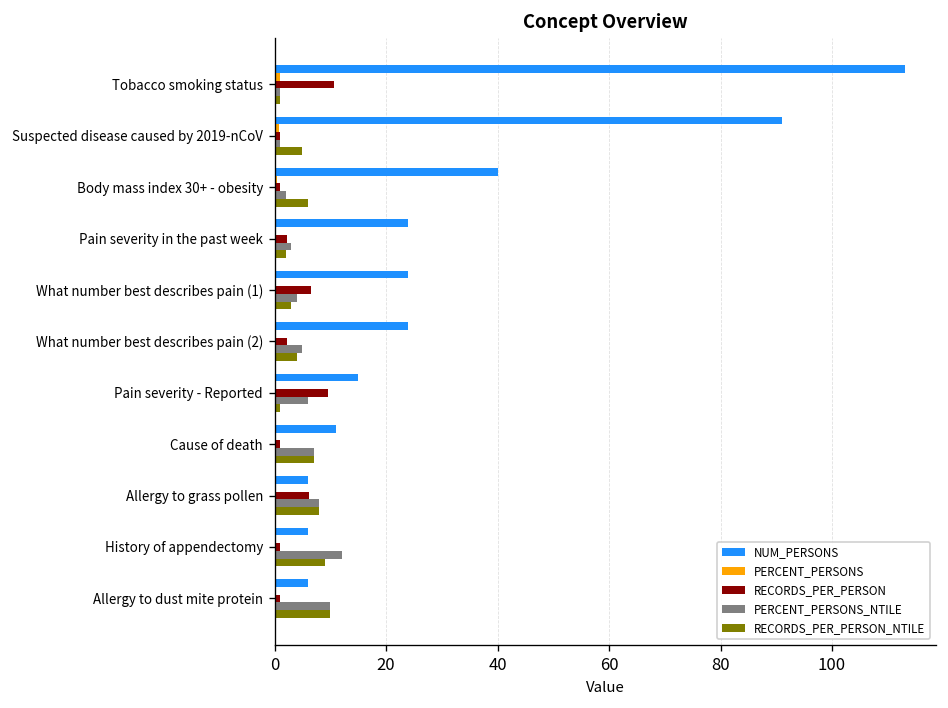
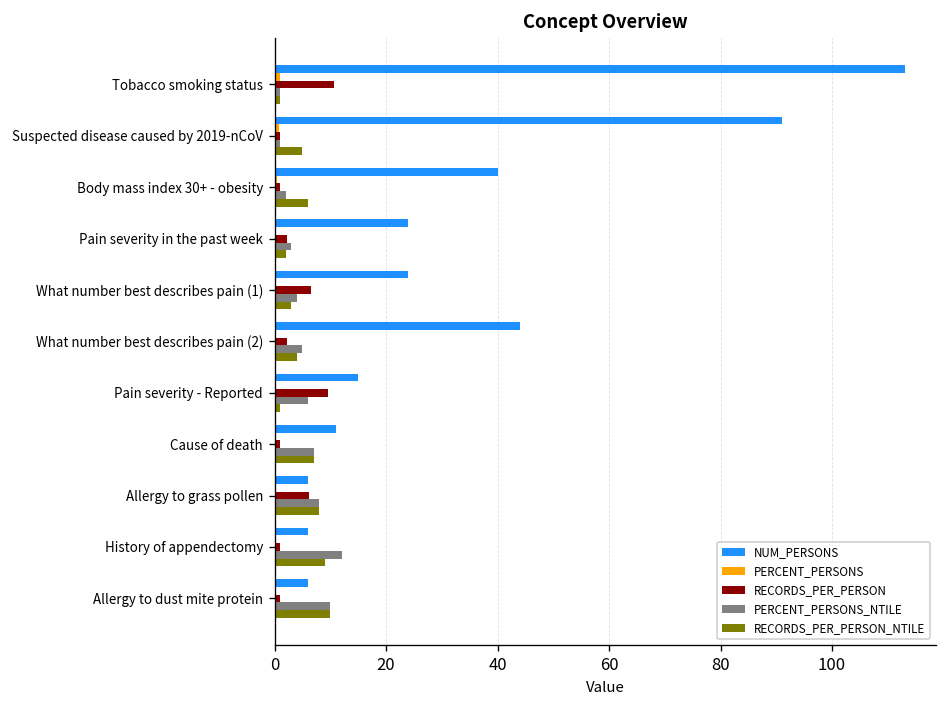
  {
    "NUM_PERSONS": {
      "Tobacco smoking status": 113,
      "Suspected disease caused by 2019-nCoV": 91,
      "Body mass index 30+ - obesity": 40,
      "Pain severity in the past week": 24,
      "What number best describes pain (1)": 24,
-     "What number best describes pain (2)": 24,
+     "What number best describes pain (2)": 44,
      "Pain severity - Reported": 15,
      "Cause of death": 11,
      "Allergy to grass pollen": 6,
      "History of appendectomy": 6,
      "Allergy to dust mite protein": 6
    },
    "PERCENT_PERSONS": {
      "Tobacco smoking status": 1,
      "Suspected disease caused by 2019-nCoV": 1
    },
    "RECORDS_PER_PERSON": {
      "Tobacco smoking status": 11,
      "Suspected disease caused by 2019-nCoV": 1,
      "Body mass index 30+ - obesity": 1,
      "Pain severity in the past week": 2,
      "What number best describes pain (1)": 7,
      "What number best describes pain (2)": 2,
      "Pain severity - Reported": 10,
      "Cause of death": 1,
      "Allergy to grass pollen": 6,
      "History of appendectomy": 1,
      "Allergy to dust mite protein": 1
    },
    "PERCENT_PERSONS_NTILE": {
      "Tobacco smoking status": 1,
      "Suspected disease caused by 2019-nCoV": 1,
      "Body mass index 30+ - obesity": 2,
      "Pain severity in the past week": 3,
      "What number best describes pain (1)": 4,
      "What number best describes pain (2)": 5,
      "Pain severity - Reported": 6,
      "Cause of death": 7,
      "Allergy to grass pollen": 8,
      "History of appendectomy": 12,
      "Allergy to dust mite protein": 10
    },
    "RECORDS_PER_PERSON_NTILE": {
      "Tobacco smoking status": 1,
      "Suspected disease caused by 2019-nCoV": 5,
      "Body mass index 30+ - obesity": 6,
      "Pain severity in the past week": 2,
      "What number best describes pain (1)": 3,
      "What number best describes pain (2)": 4,
      "Pain severity - Reported": 1,
      "Cause of death": 7,
      "Allergy to grass pollen": 8,
      "History of appendectomy": 9,
      "Allergy to dust mite protein": 10
    }
  }
